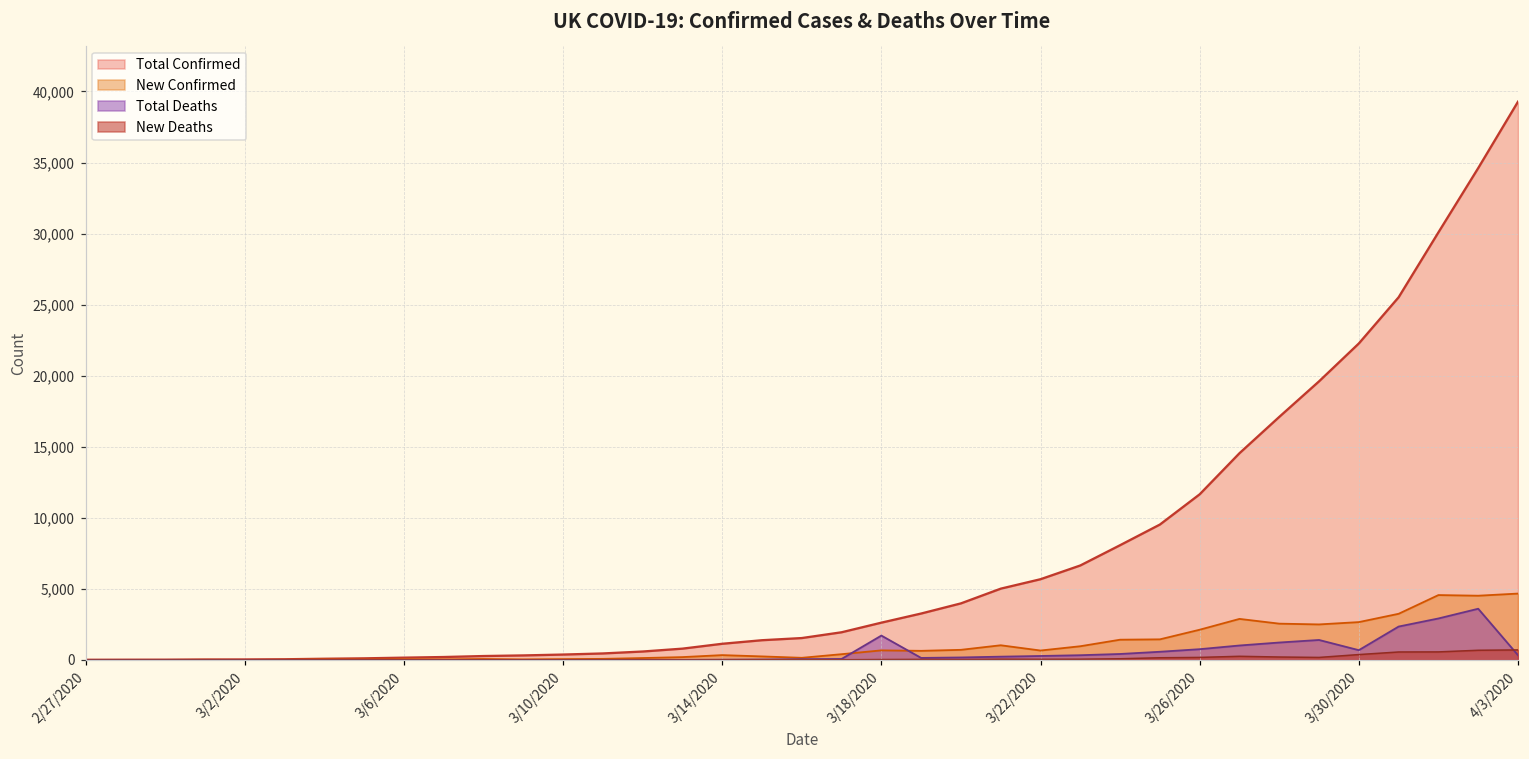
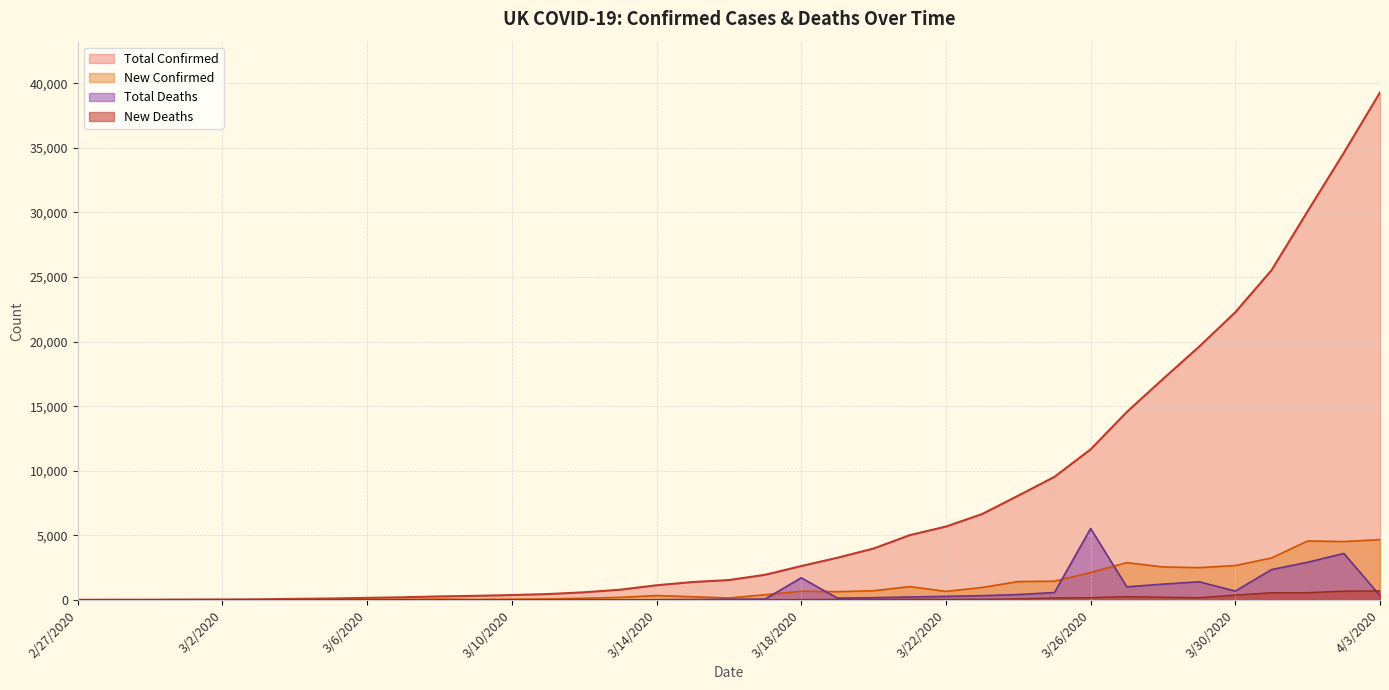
  {
    "Total Deaths": {
      "3/18/2020": "1,700",
      "3/22/2020": "300",
-     "3/26/2020": "800",
+     "3/26/2020": "5,500",
      "3/30/2020": "700",
      "4/3/2020": "300"
    }
  }
